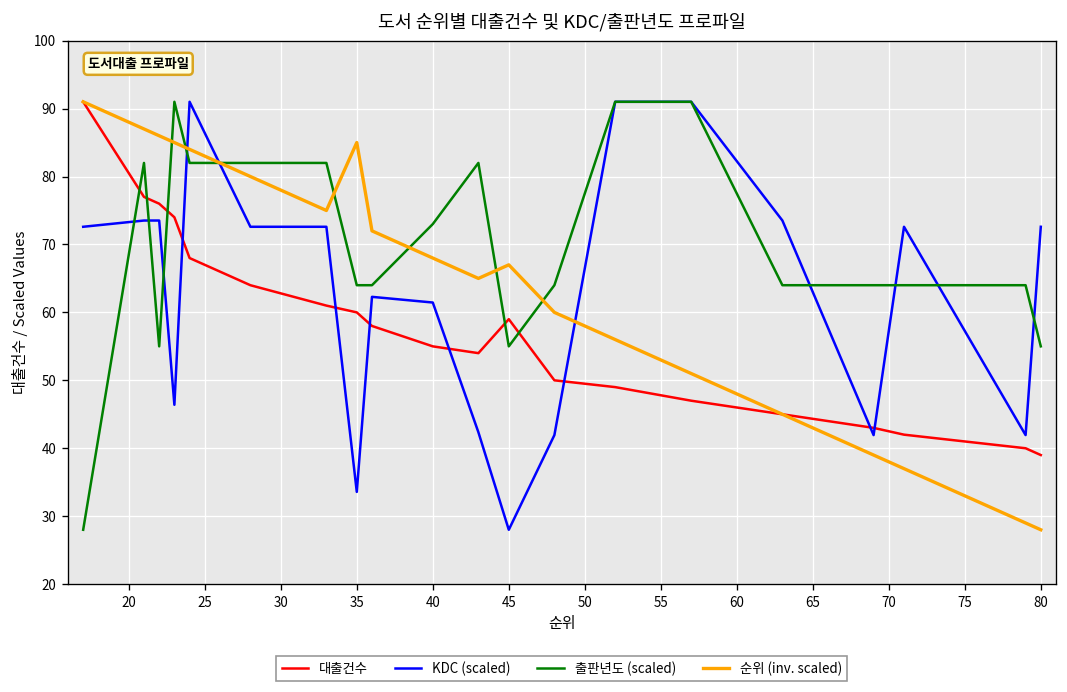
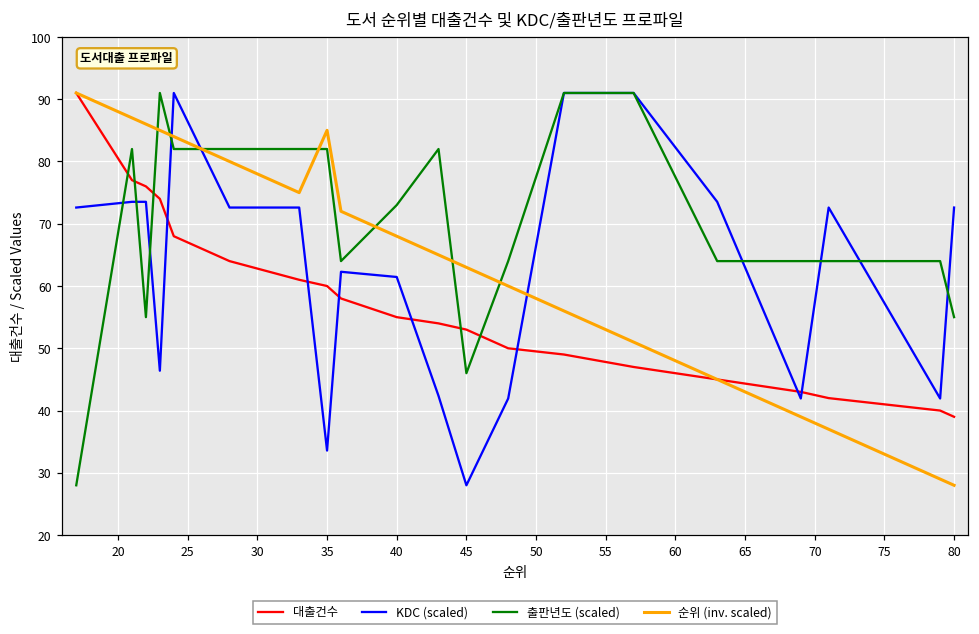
  {
    "대출건수": {
      "35": 60,
      "40": 55,
-     "45": 59,
+     "45": 53,
      "80": 39
    },
    "KDC (scaled)": {
      "35": 34,
      "40": 61,
      "45": 28,
      "80": 73
    },
    "출판년도 (scaled)": {
-     "35": 64,
+     "35": 82,
      "40": 73,
-     "45": 55,
+     "45": 46,
      "80": 55
    },
    "순위 (inv. scaled)": {
      "35": 85,
      "40": 68,
-     "45": 67,
+     "45": 63,
      "80": 28
    }
  }
